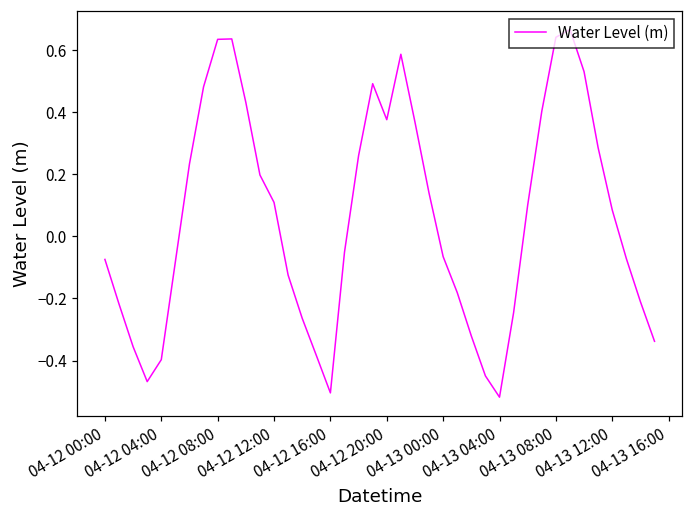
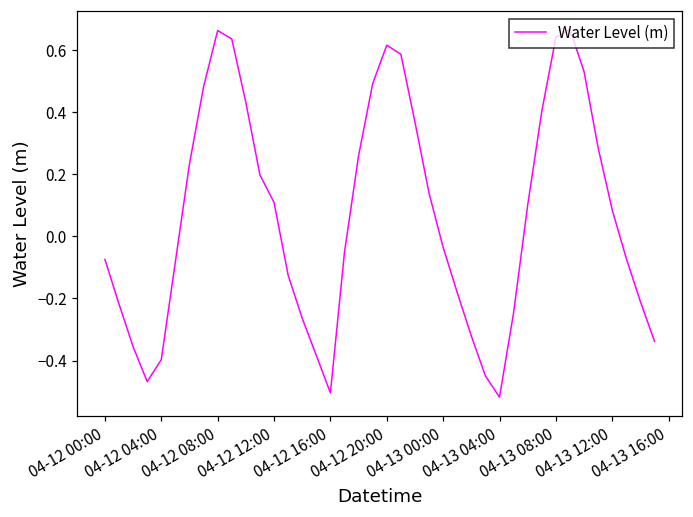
  {
    "04-12 00:00": -0.07,
    "04-12 04:00": -0.40,
-   "04-12 08:00": 0.64,
+   "04-12 08:00": 0.66,
    "04-12 12:00": 0.11,
    "04-12 16:00": -0.50,
-   "04-12 20:00": 0.38,
-   "04-13 00:00": -0.07,
+   "04-12 20:00": 0.62,
+   "04-13 00:00": -0.04,
    "04-13 04:00": -0.52,
    "04-13 12:00": 0.09
  }
